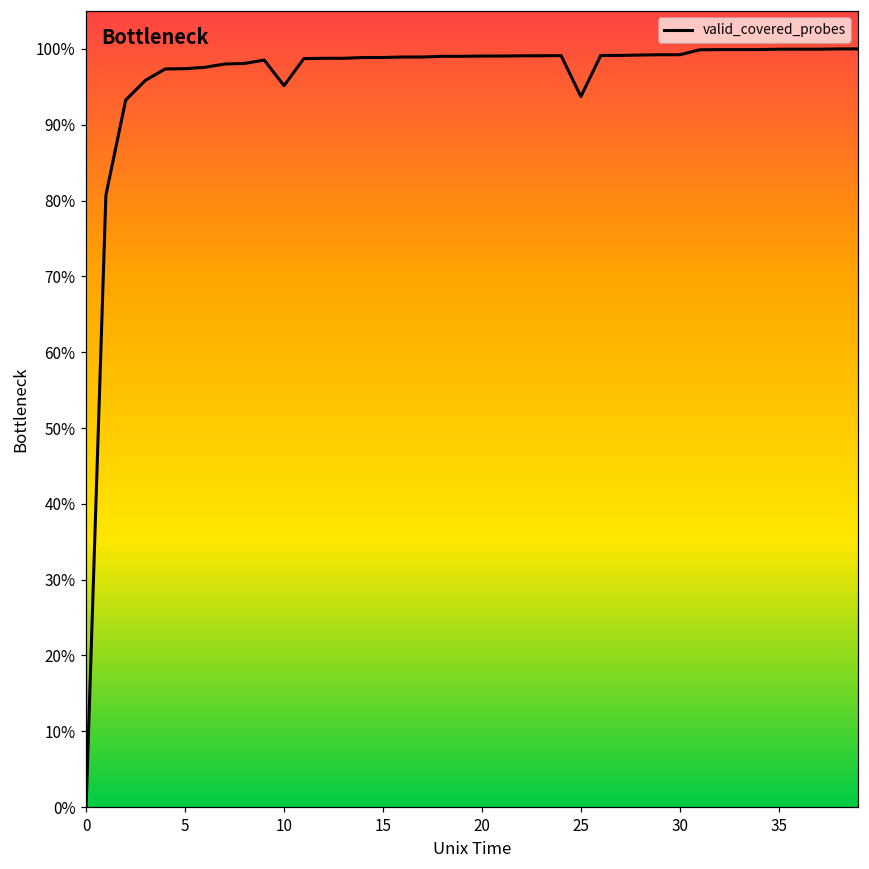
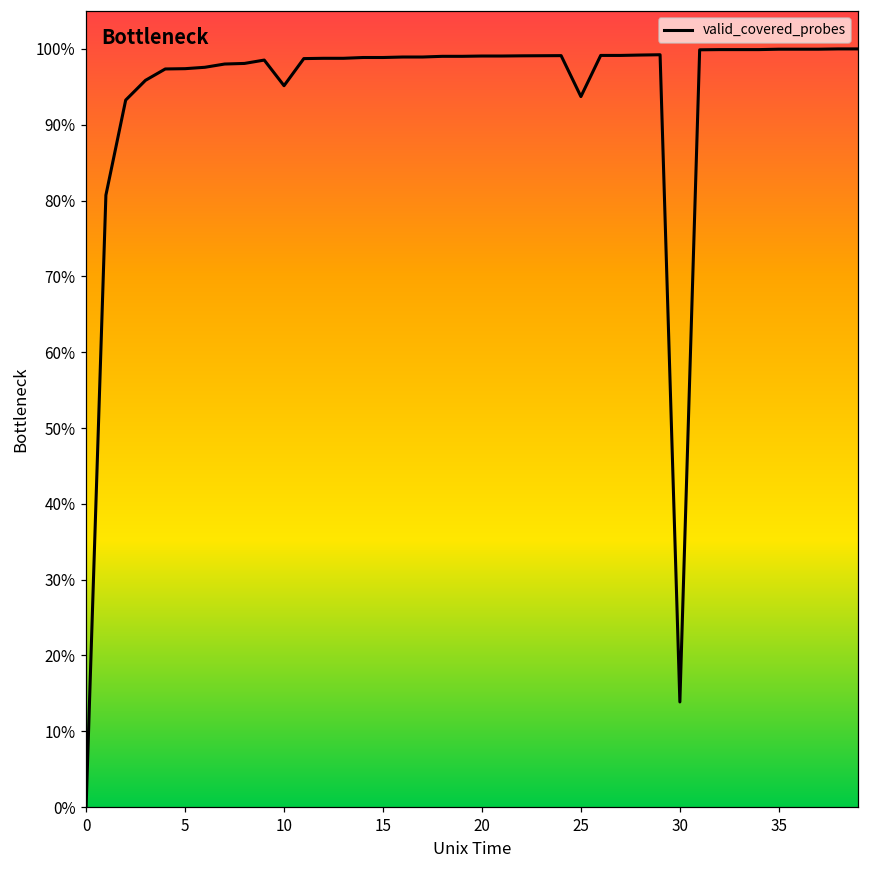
  {
    "0": "0%",
    "5": "97%",
    "10": "95%",
    "15": "99%",
    "20": "99%",
    "25": "94%",
-   "30": "99%",
+   "30": "14%",
    "35": "100%"
  }
